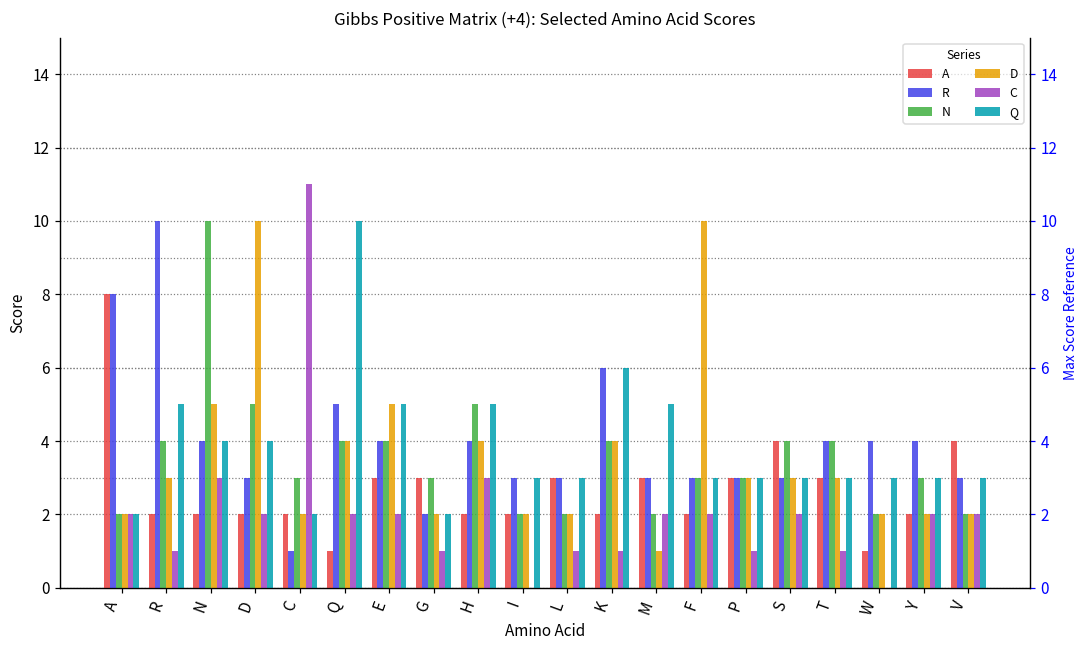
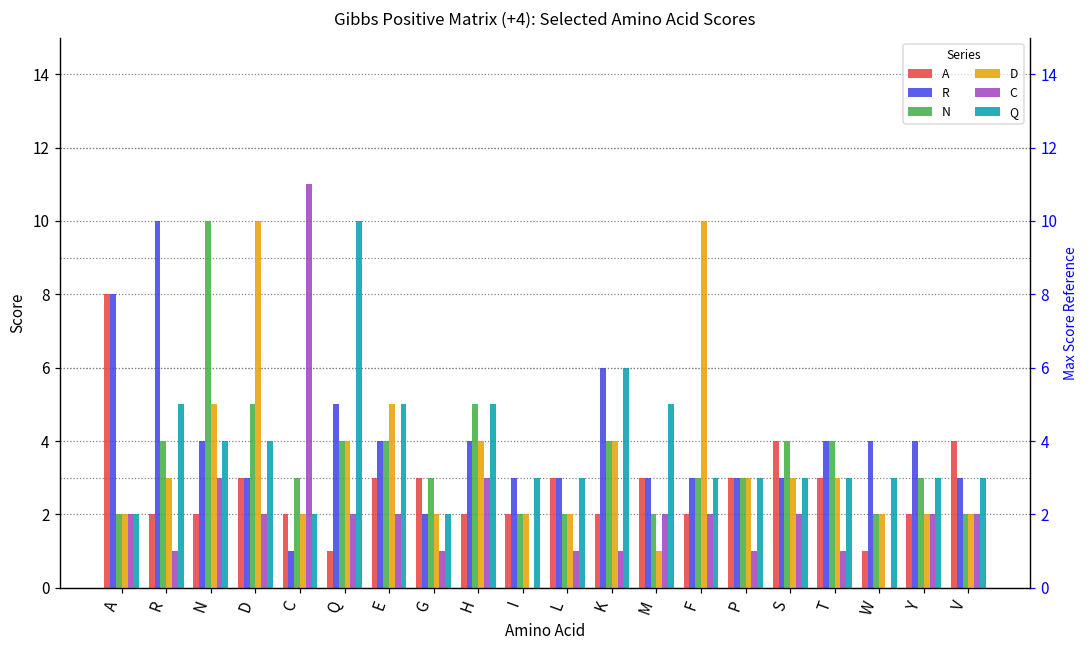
  {
    "A": {
      "A": 8,
      "R": 2,
      "N": 2,
-     "D": 2,
+     "D": 3,
      "C": 2,
      "Q": 1,
      "E": 3,
      "G": 3,
      "H": 2,
      "I": 2,
      "L": 3,
      "K": 2,
      "M": 3,
      "F": 2,
      "P": 3,
      "S": 4,
      "T": 3,
      "W": 1,
      "Y": 2,
      "V": 4
    },
    "R": {
      "A": 8,
      "R": 10,
      "N": 4,
      "D": 3,
      "C": 1,
      "Q": 5,
      "E": 4,
      "G": 2,
      "H": 4,
      "I": 3,
      "L": 3,
      "K": 6,
      "M": 3,
      "F": 3,
      "P": 3,
      "S": 3,
      "T": 4,
      "W": 4,
      "Y": 4,
      "V": 3
    },
    "N": {
      "A": 2,
      "R": 4,
      "N": 10,
      "D": 5,
      "C": 3,
      "Q": 4,
      "E": 4,
      "G": 3,
      "H": 5,
      "I": 2,
      "L": 2,
      "K": 4,
      "M": 2,
      "F": 3,
      "P": 3,
      "S": 4,
      "T": 4,
      "W": 2,
      "Y": 3,
      "V": 2
    },
    "D": {
      "A": 2,
      "R": 3,
      "N": 5,
      "D": 10,
      "C": 2,
      "Q": 4,
      "E": 5,
      "G": 2,
      "H": 4,
      "I": 2,
      "L": 2,
      "K": 4,
      "M": 1,
      "F": 10,
      "P": 3,
      "S": 3,
      "T": 3,
      "W": 2,
      "Y": 2,
      "V": 2
    },
    "C": {
      "A": 2,
      "R": 1,
      "N": 3,
      "D": 2,
      "C": 11,
      "Q": 2,
      "E": 2,
      "G": 1,
      "H": 3,
      "I": 0,
      "L": 1,
      "K": 1,
      "M": 2,
      "F": 2,
      "P": 1,
      "S": 2,
      "T": 1,
      "W": 0,
      "Y": 2,
      "V": 2
    },
    "Q": {
      "A": 2,
      "R": 5,
      "N": 4,
      "D": 4,
      "C": 2,
      "Q": 10,
      "E": 5,
      "G": 2,
      "H": 5,
      "I": 3,
      "L": 3,
      "K": 6,
      "M": 5,
      "F": 3,
      "P": 3,
      "S": 3,
      "T": 3,
      "W": 3,
      "Y": 3,
      "V": 3
    }
  }
